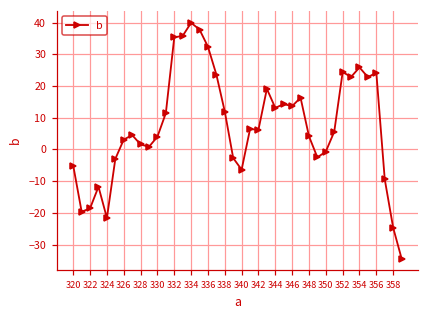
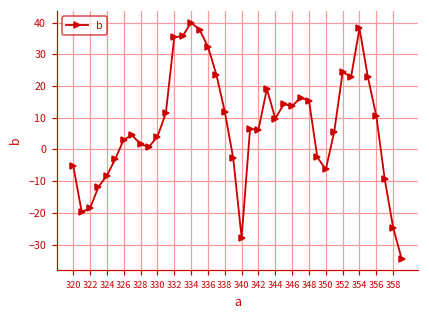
  {
    "320": -5,
    "322": -19,
-   "324": -22,
+   "324": -8,
    "326": 3,
    "328": 2,
    "330": 4,
    "332": 35,
    "334": 40,
    "336": 32,
    "338": 12,
-   "340": -6,
+   "340": -28,
    "342": 6,
-   "344": 13,
+   "344": 10,
    "346": 14,
-   "348": 4,
-   "350": -1,
+   "348": 15,
+   "350": -6,
    "352": 24,
-   "354": 26,
-   "356": 24,
+   "354": 38,
+   "356": 11,
    "358": -25
  }
